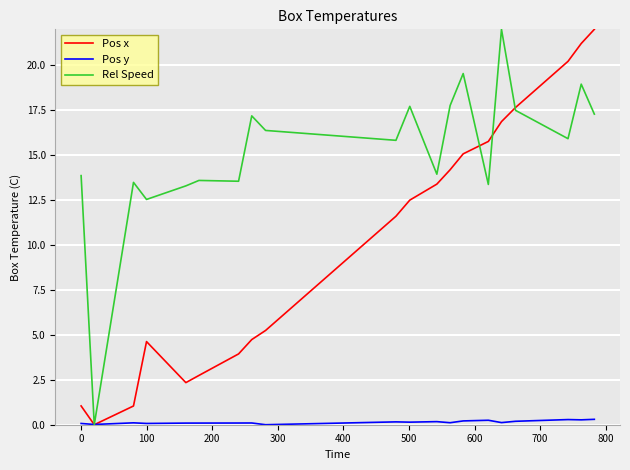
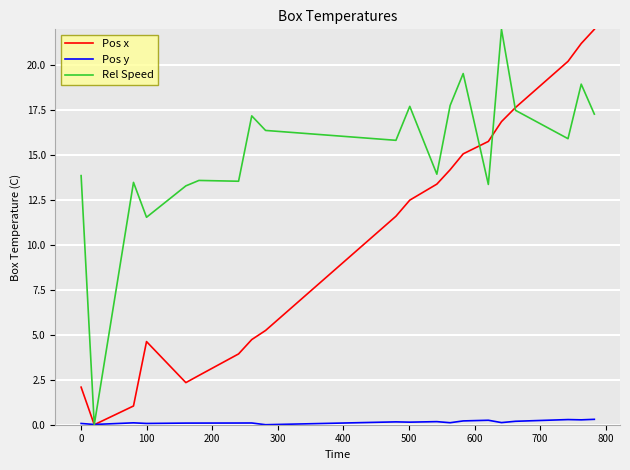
  {
    "Pos x": {
-     "0": 1.0,
+     "0": 2.1,
      "100": 4.6
    },
    "Pos y": {
      "0": 0.1,
      "100": 0.1
    },
    "Rel Speed": {
      "0": 13.9,
-     "100": 12.5
+     "100": 11.5
    }
  }
